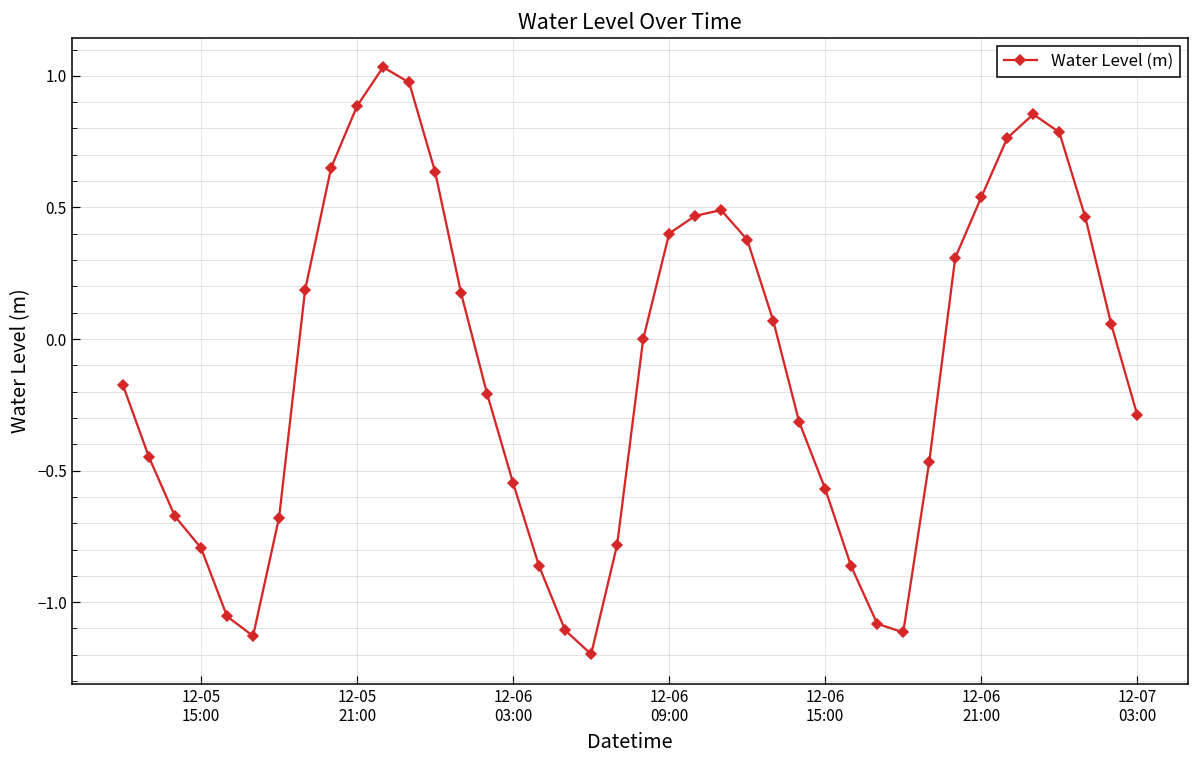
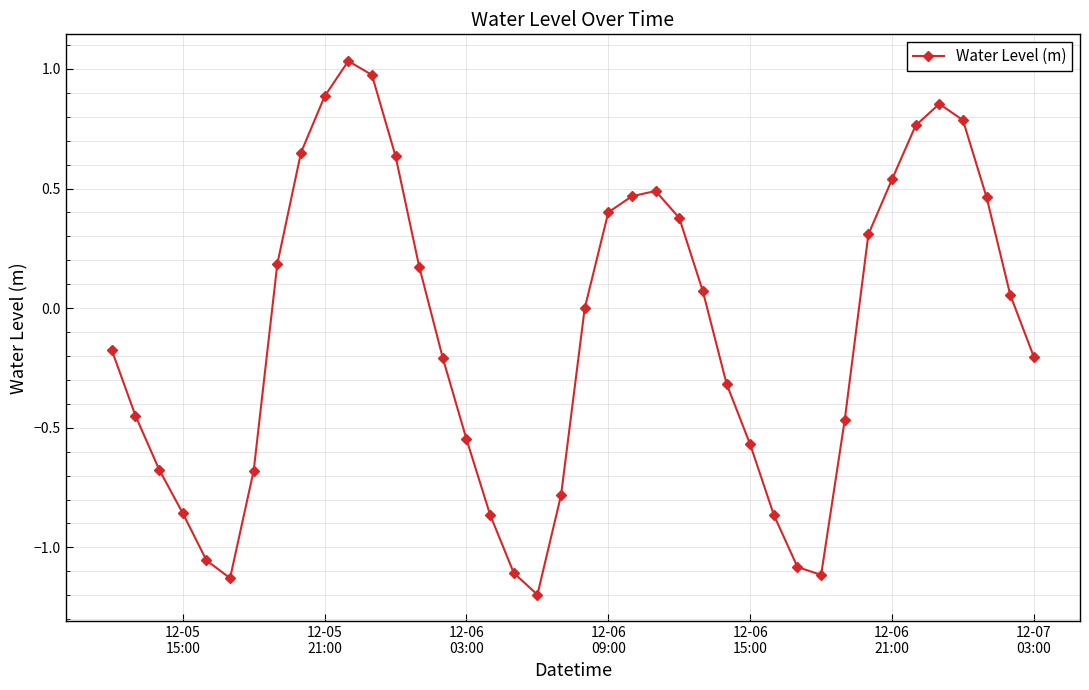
  {
-   "12-05 15:00": -0.79,
+   "12-05 15:00": -0.86,
    "12-05 21:00": 0.89,
    "12-06 03:00": -0.55,
    "12-06 09:00": 0.40,
    "12-06 15:00": -0.57,
    "12-06 21:00": 0.54,
-   "12-07 03:00": -0.29
+   "12-07 03:00": -0.20
  }
